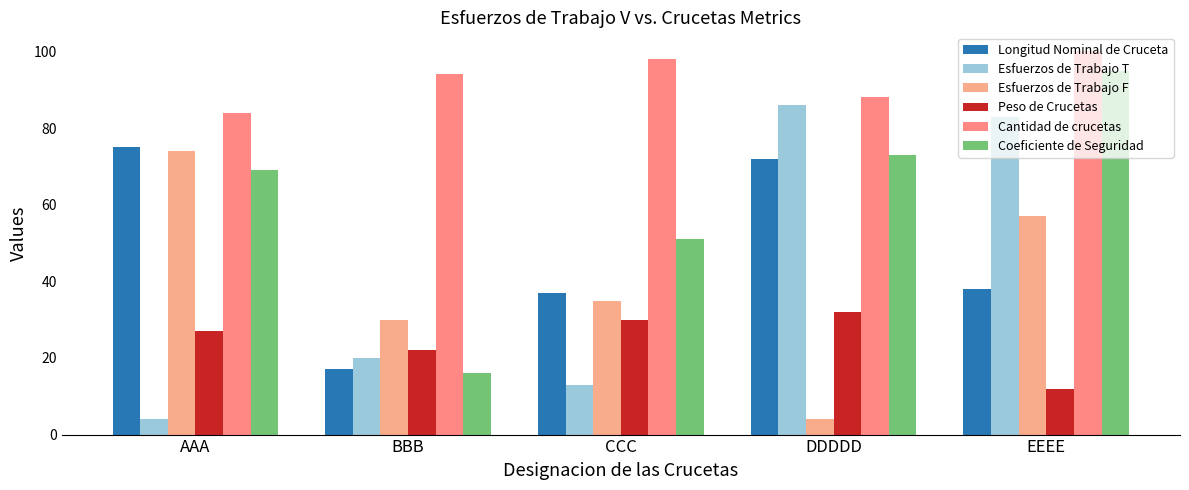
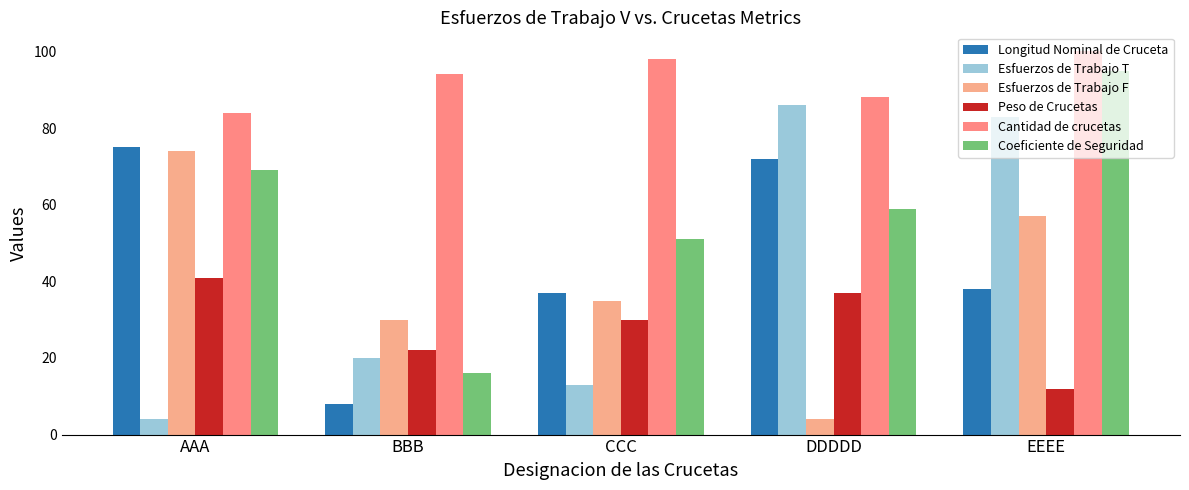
  {
    "Longitud Nominal de Cruceta": {
      "AAA": 75,
-     "BBB": 17,
+     "BBB": 8,
      "CCC": 37,
      "DDDDD": 72,
      "EEEE": 38
    },
    "Esfuerzos de Trabajo T": {
      "AAA": 4,
      "BBB": 20,
      "CCC": 13,
      "DDDDD": 86
    },
    "Peso de Crucetas": {
-     "AAA": 27,
+     "AAA": 41,
      "BBB": 22,
      "CCC": 30,
-     "DDDDD": 32,
+     "DDDDD": 37,
      "EEEE": 12
    },
    "Coeficiente de Seguridad": {
      "AAA": 69,
      "BBB": 16,
      "CCC": 51,
-     "DDDDD": 73
+     "DDDDD": 59
    }
  }
